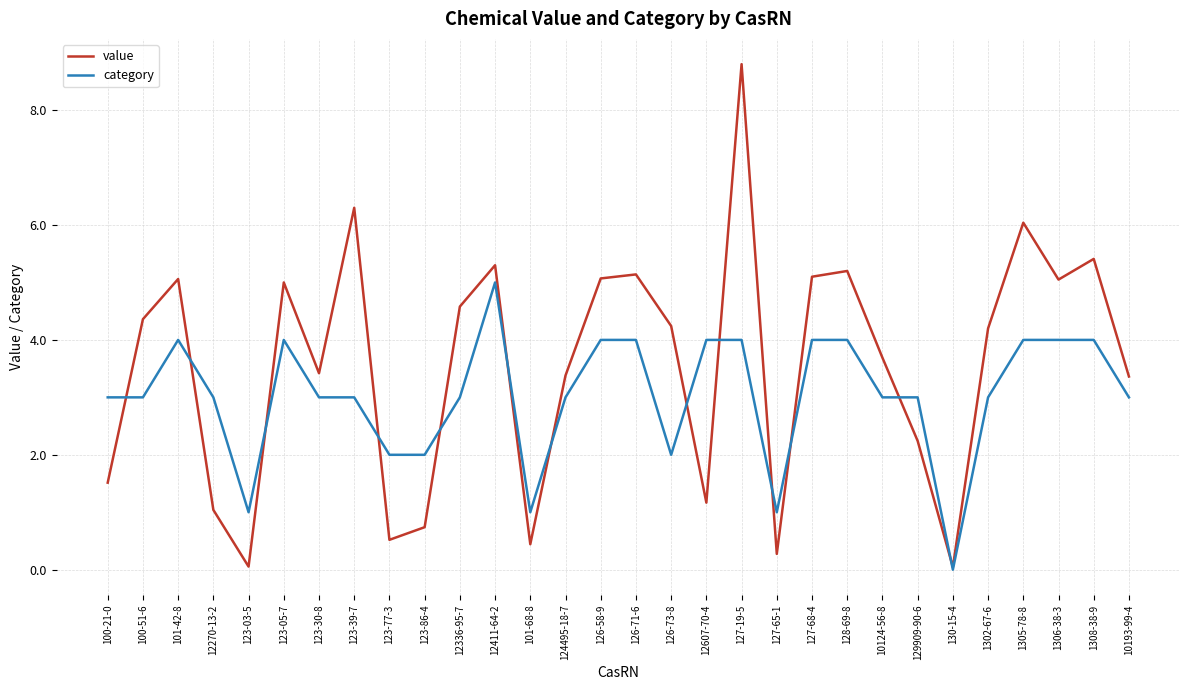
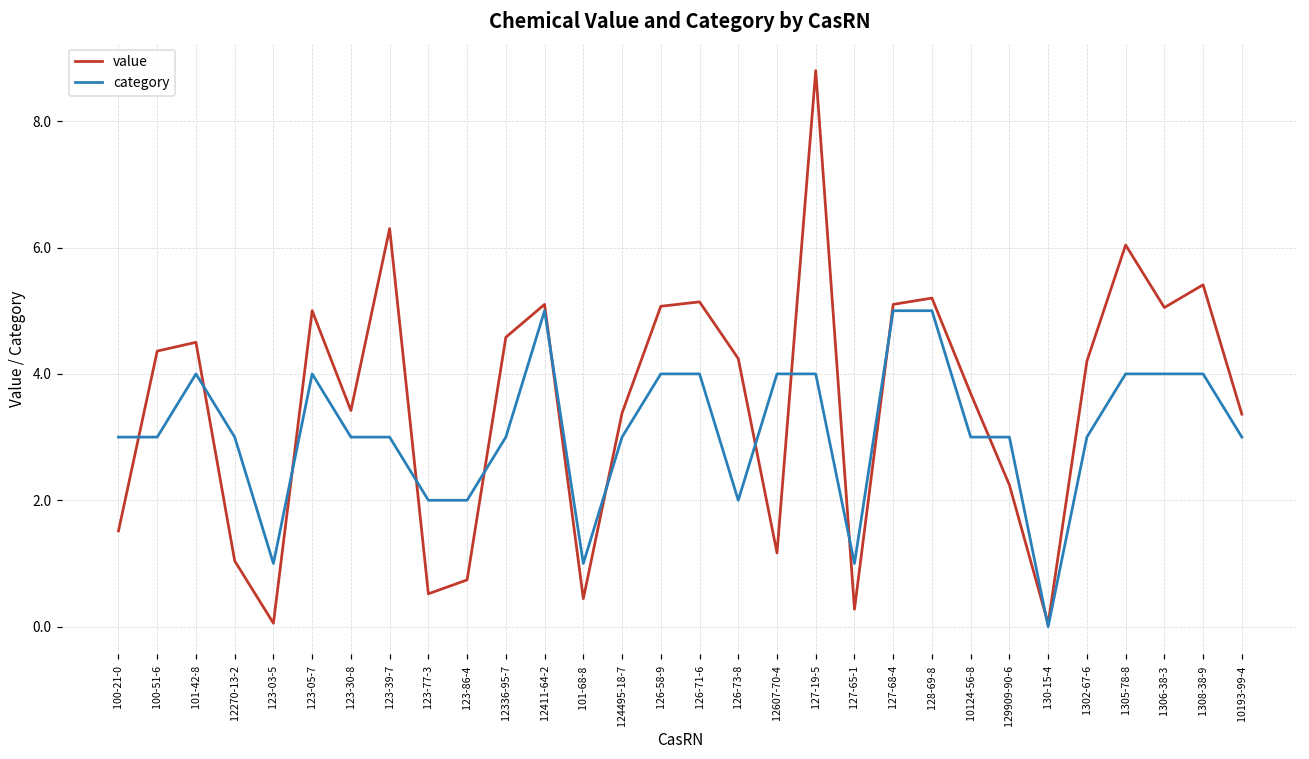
  {
    "value": {
      "100-21-0": 1.5,
      "100-51-6": 4.4,
-     "101-42-8": 5.1,
+     "101-42-8": 4.5,
      "12270-13-2": 1.0,
      "123-03-5": 0.1,
      "123-05-7": 5.0,
      "123-30-8": 3.4,
      "123-39-7": 6.3,
      "123-77-3": 0.5,
      "123-86-4": 0.7,
      "12336-95-7": 4.6,
-     "12411-64-2": 5.3,
+     "12411-64-2": 5.1,
      "101-68-8": 0.4,
      "124495-18-7": 3.4,
      "126-58-9": 5.1,
      "126-71-6": 5.1,
      "126-73-8": 4.2,
      "12607-70-4": 1.2,
      "127-19-5": 8.8,
      "127-65-1": 0.3,
      "127-68-4": 5.1,
      "128-69-8": 5.2,
      "10124-56-8": 3.7,
      "129909-90-6": 2.2,
      "130-15-4": 0.0,
      "1302-67-6": 4.2,
      "1305-78-8": 6.0,
      "1306-38-3": 5.1,
      "1308-38-9": 5.4,
      "10193-99-4": 3.4
    },
    "category": {
      "100-21-0": 3,
      "100-51-6": 3,
      "101-42-8": 4,
      "12270-13-2": 3,
      "123-03-5": 1,
      "123-05-7": 4,
      "123-30-8": 3,
      "123-39-7": 3,
      "123-77-3": 2,
      "123-86-4": 2,
      "12336-95-7": 3,
      "12411-64-2": 5,
      "101-68-8": 1,
      "124495-18-7": 3,
      "126-58-9": 4,
      "126-71-6": 4,
      "126-73-8": 2,
      "12607-70-4": 4,
      "127-19-5": 4,
      "127-65-1": 1,
-     "127-68-4": 4,
-     "128-69-8": 4,
+     "127-68-4": 5,
+     "128-69-8": 5,
      "10124-56-8": 3,
      "129909-90-6": 3,
      "130-15-4": 0,
      "1302-67-6": 3,
      "1305-78-8": 4,
      "1306-38-3": 4,
      "1308-38-9": 4,
      "10193-99-4": 3
    }
  }
